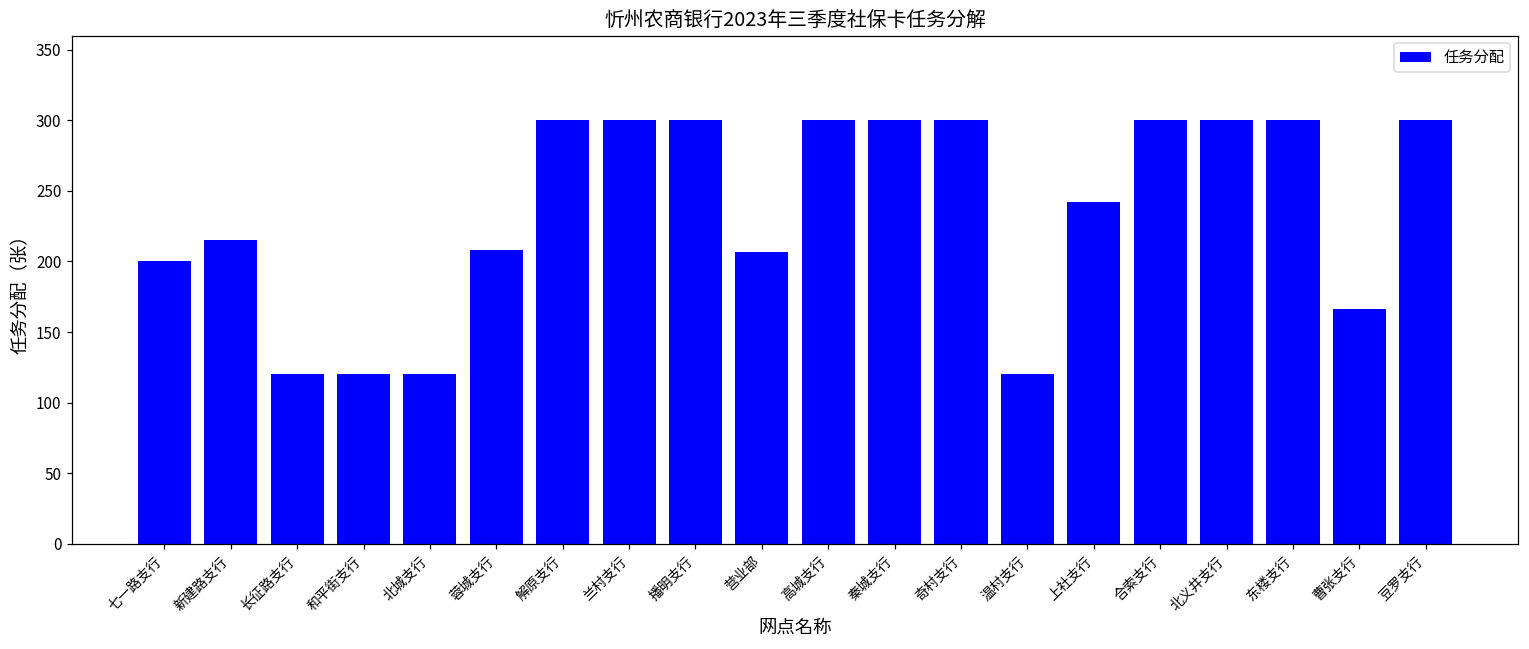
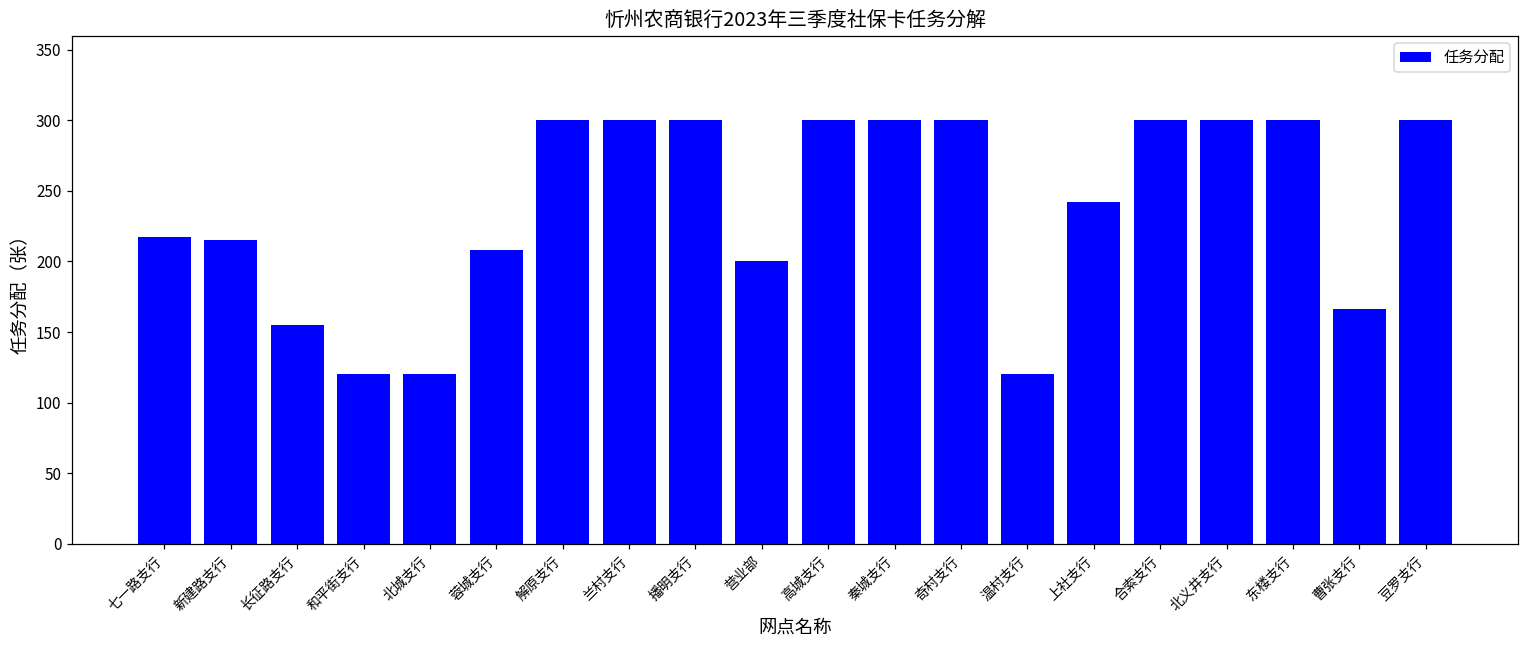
  {
-   "七一路支行": 200,
+   "七一路支行": 217,
    "新建路支行": 215,
-   "长征路支行": 120,
+   "长征路支行": 155,
    "和平街支行": 120,
    "北城支行": 120,
    "蓉城支行": 208,
    "解原支行": 300,
    "兰村支行": 300,
    "播明支行": 300,
-   "营业部": 207,
+   "营业部": 200,
    "高城支行": 300,
    "秦城支行": 300,
    "奇村支行": 300,
    "温村支行": 120,
    "上社支行": 242,
    "合索支行": 300,
    "北义井支行": 300,
    "东楼支行": 300,
    "曹张支行": 166,
    "豆罗支行": 300
  }
